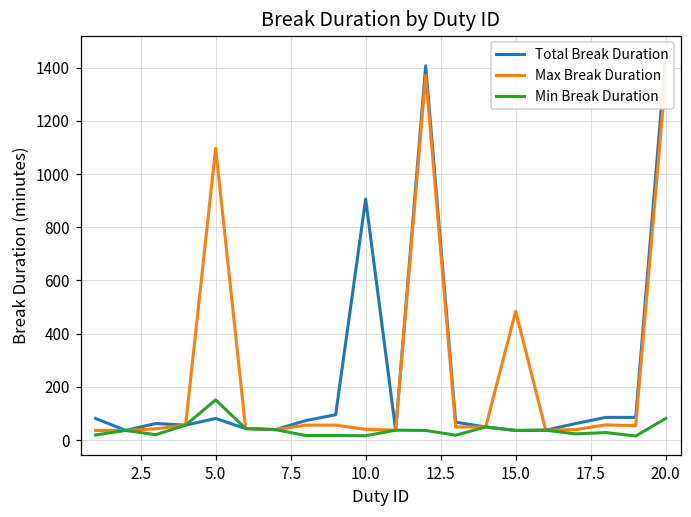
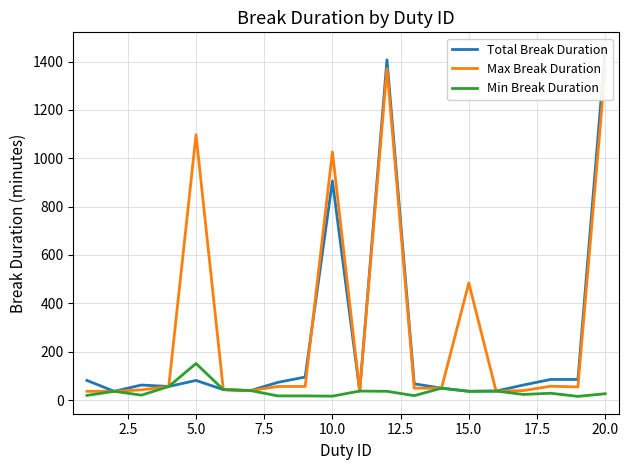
  {
    "Total Break Duration": {
      "5.0": 80,
      "10.0": 910
    },
    "Max Break Duration": {
      "5.0": 1100,
-     "10.0": 40,
+     "10.0": 1030,
      "15.0": 480
    },
    "Min Break Duration": {
      "5.0": 150,
      "10.0": 20,
-     "20.0": 80
+     "20.0": 30
    }
  }
